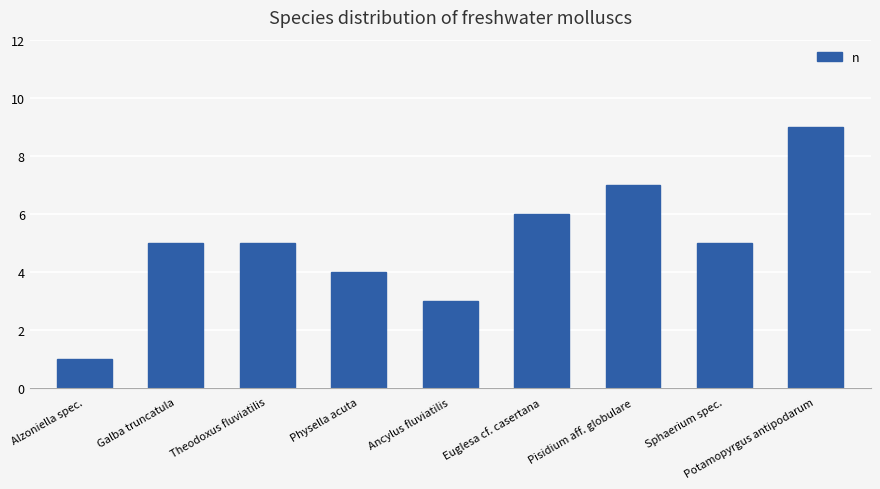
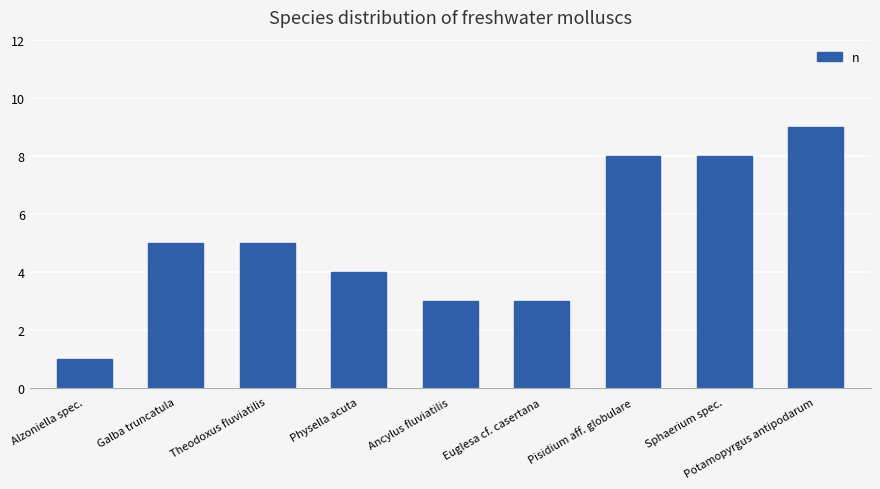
  {
    "Alzoniella spec.": 1,
    "Galba truncatula": 5,
    "Theodoxus fluviatilis": 5,
    "Physella acuta": 4,
    "Ancylus fluviatilis": 3,
-   "Euglesa cf. casertana": 6,
-   "Pisidium aff. globulare": 7,
-   "Sphaerium spec.": 5,
+   "Euglesa cf. casertana": 3,
+   "Pisidium aff. globulare": 8,
+   "Sphaerium spec.": 8,
    "Potamopyrgus antipodarum": 9
  }
